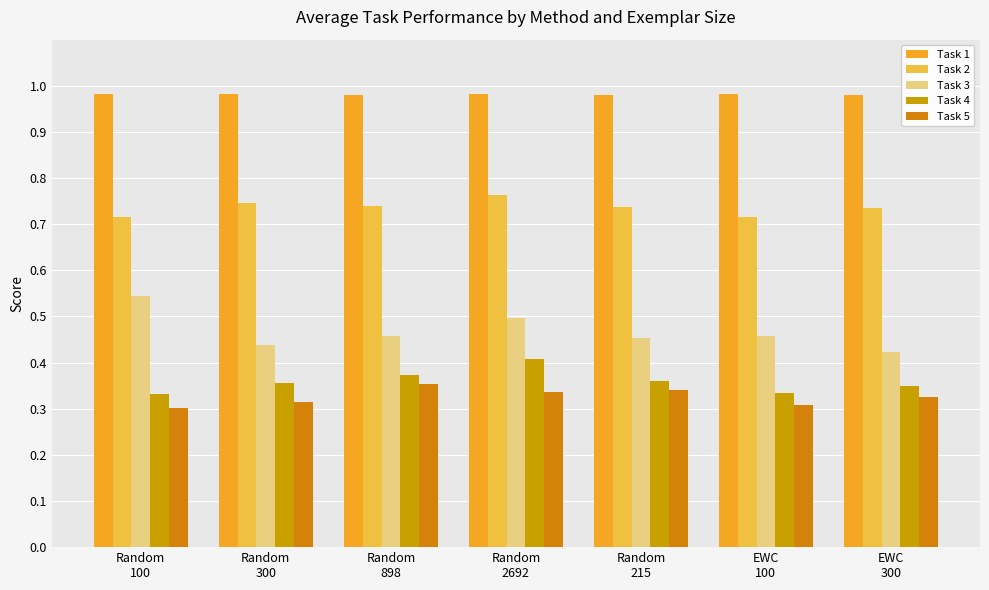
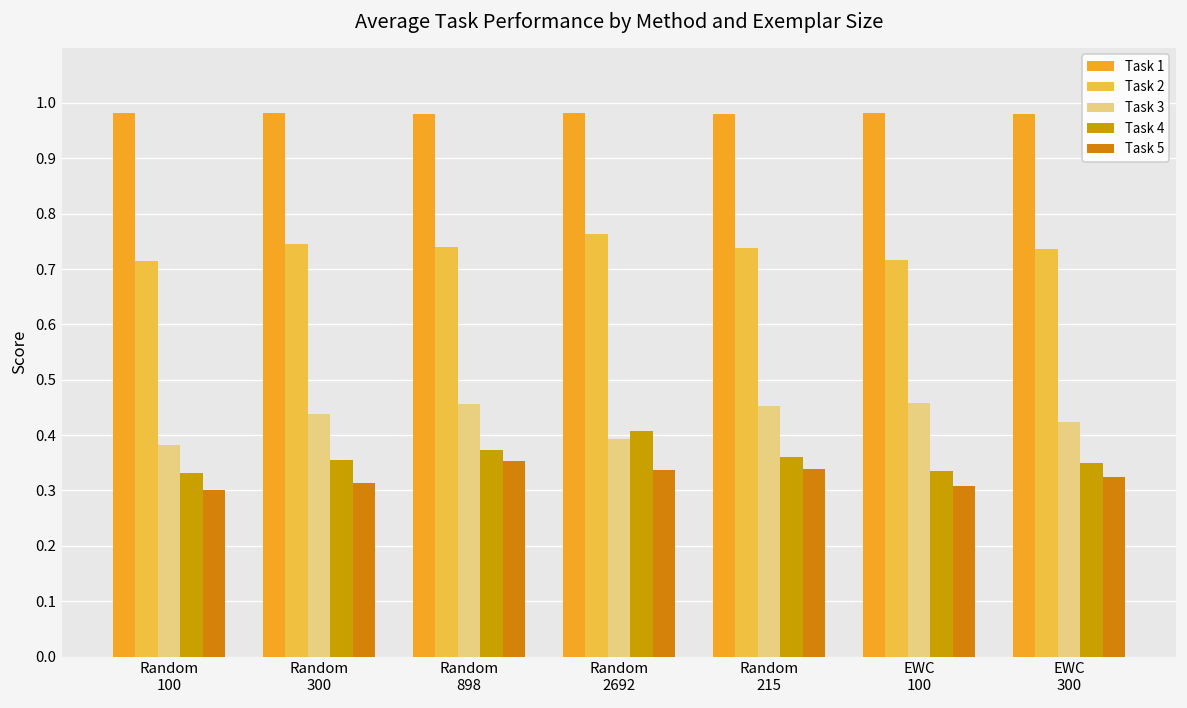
  {
    "Task 3": {
-     "Random 100": 0.55,
+     "Random 100": 0.38,
      "Random 300": 0.44,
      "Random 898": 0.46,
-     "Random 2692": 0.50,
+     "Random 2692": 0.39,
      "Random 215": 0.45,
      "EWC 100": 0.46,
      "EWC 300": 0.42
    }
  }
